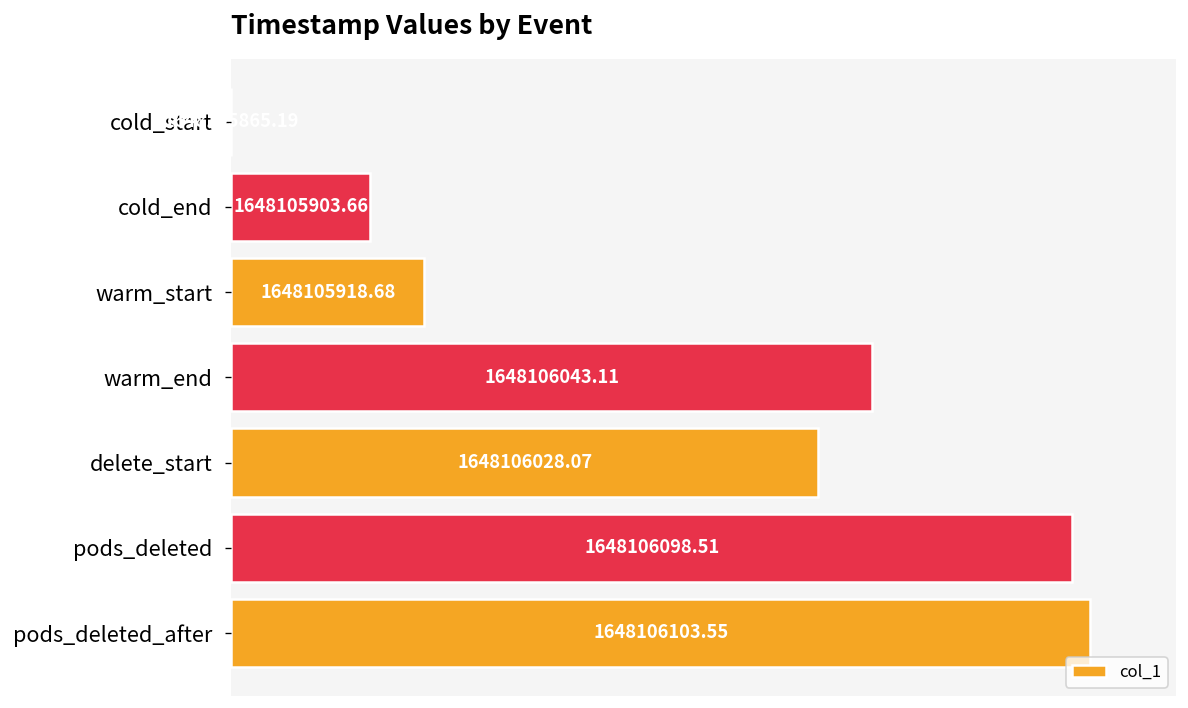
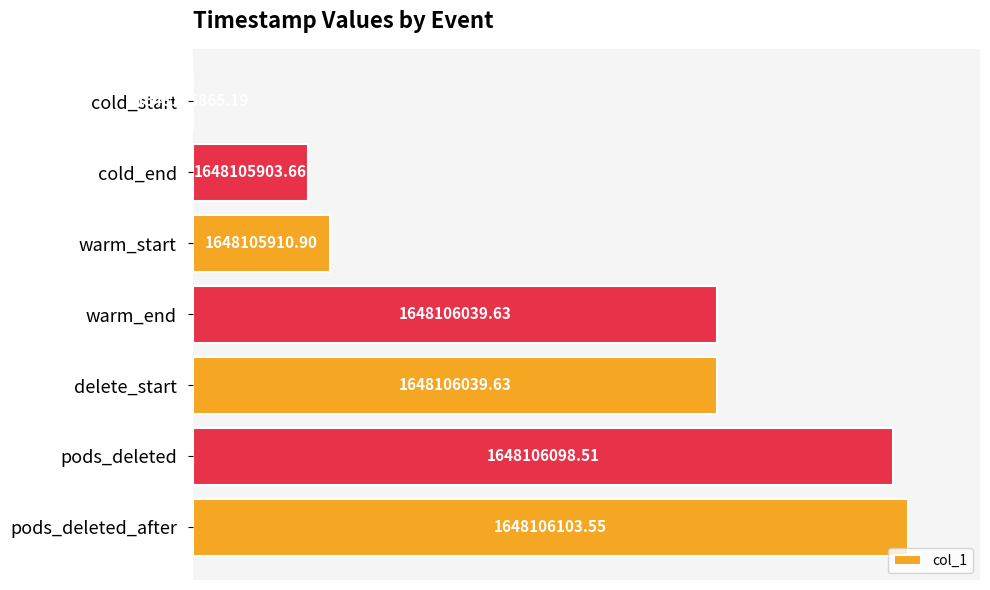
  {
-   "warm_start": 1648105918.68,
-   "warm_end": 1648106043.11,
-   "delete_start": 1648106028.07
+   "warm_start": 1648105910.90,
+   "warm_end": 1648106039.63,
+   "delete_start": 1648106039.63
  }
